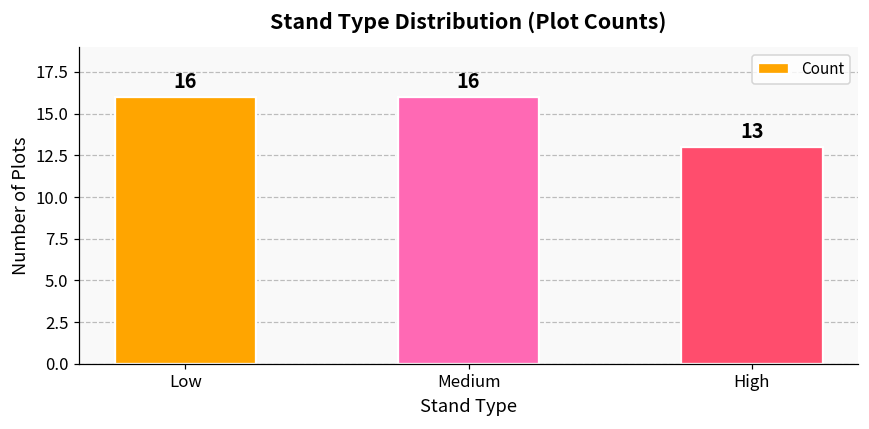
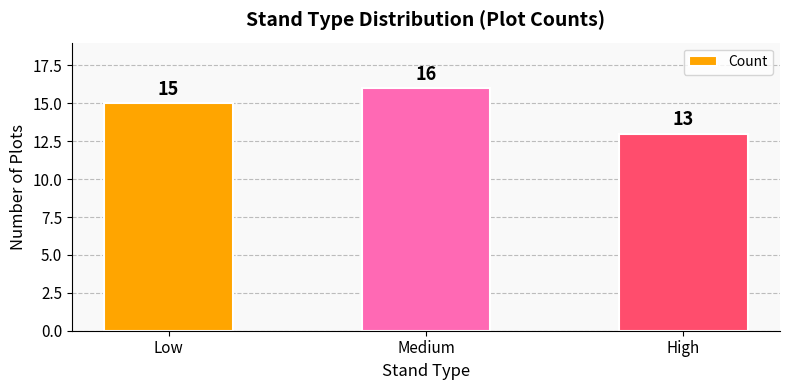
  {
-   "Low": 16,
+   "Low": 15,
    "Medium": 16,
    "High": 13
  }
